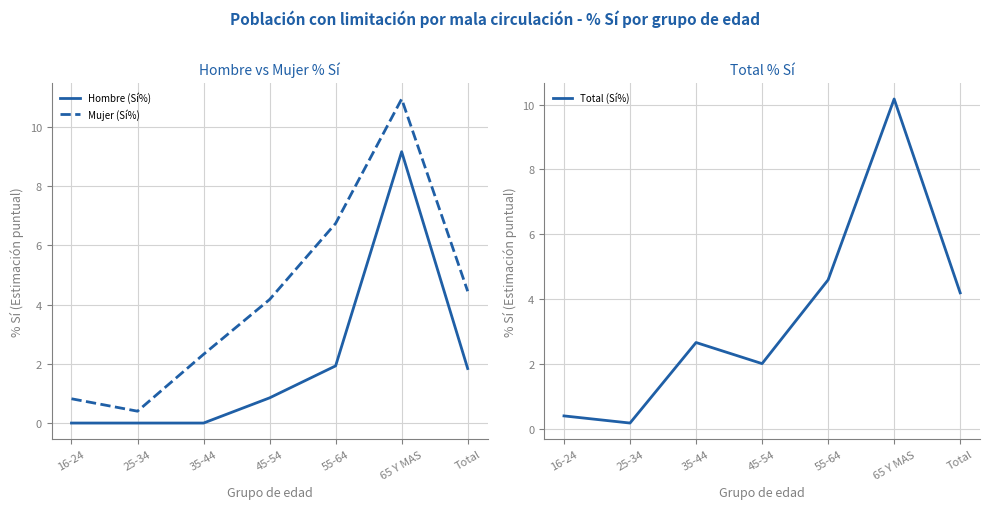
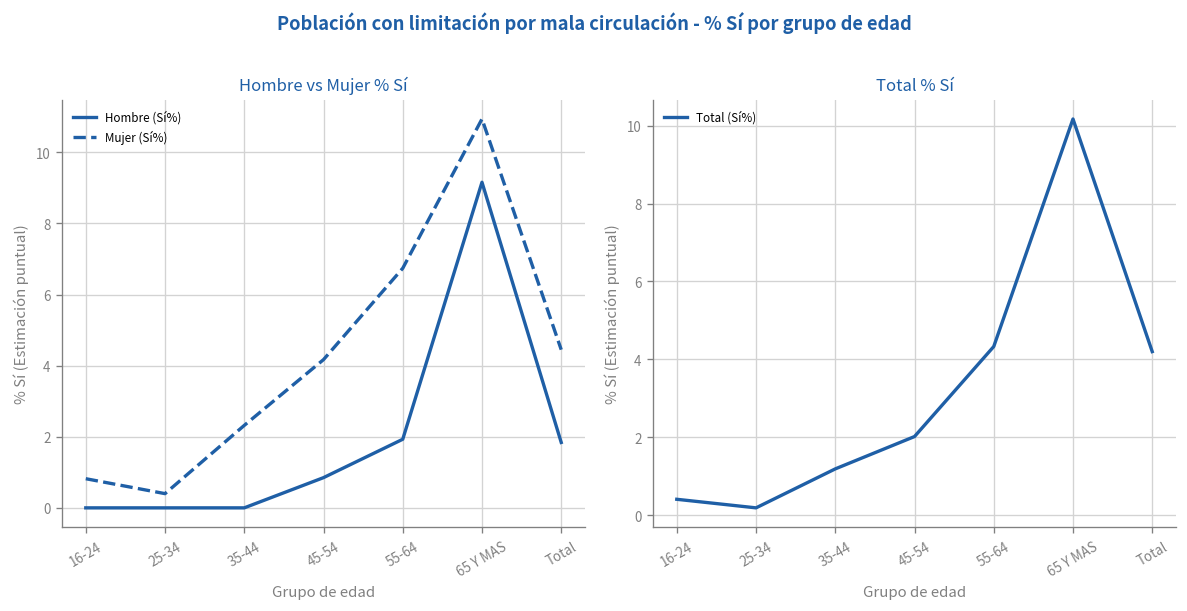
  {
    "Total % Sí": {
      "16-24": 0.4,
      "25-34": 0.2,
-     "35-44": 2.7,
+     "35-44": 1.2,
      "45-54": 2.0,
-     "55-64": 4.6,
+     "55-64": 4.3,
      "65 Y MAS": 10.2,
      "Total": 4.2
    }
  }
